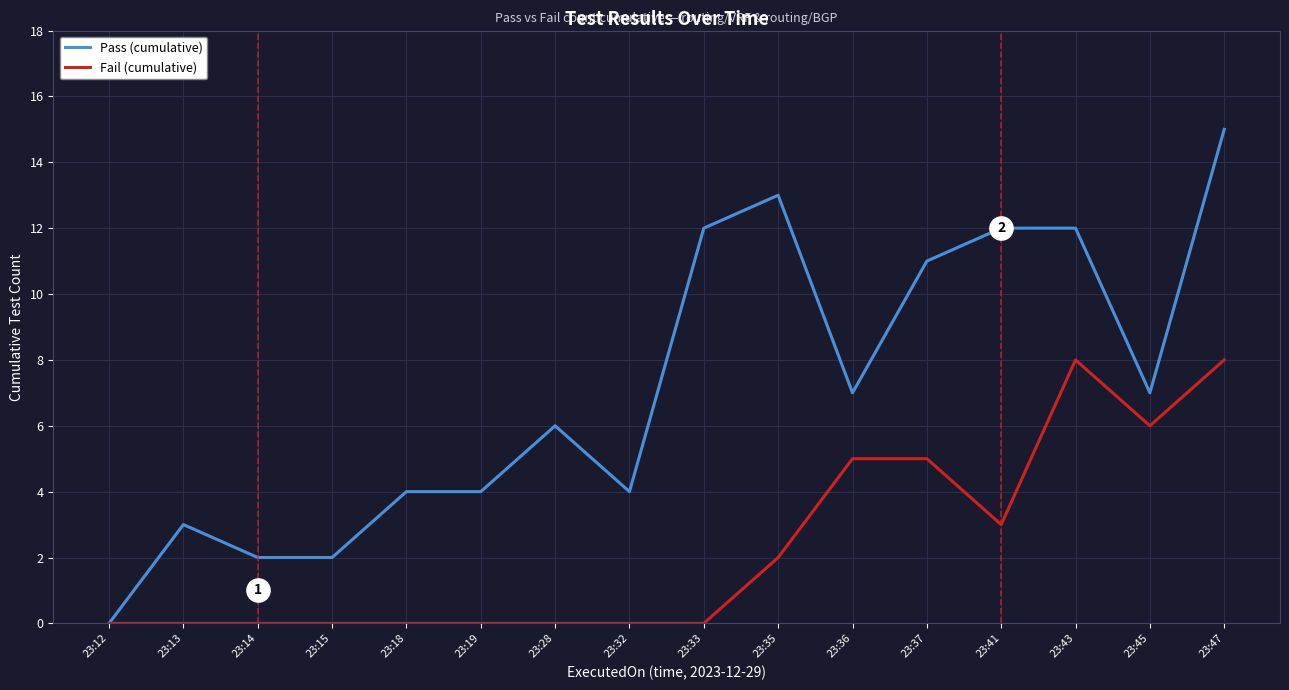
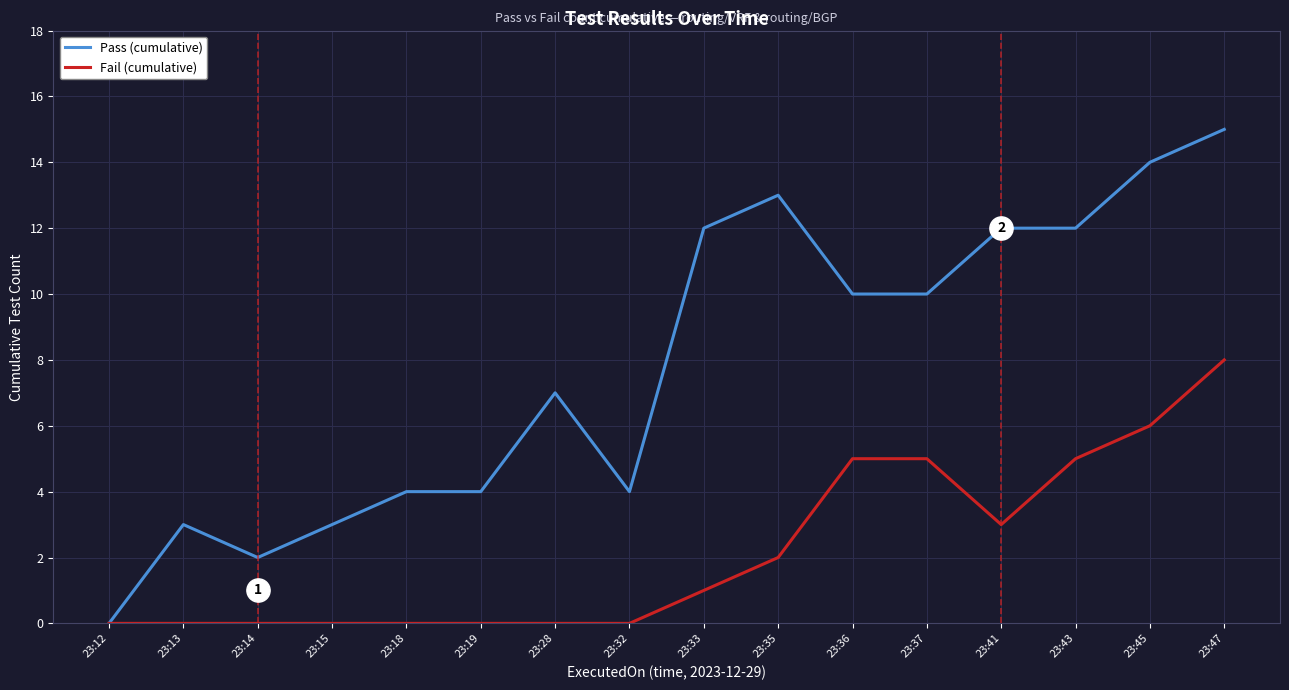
  {
    "Pass (cumulative)": {
      "23:13": 3,
      "23:14": 2,
-     "23:15": 2,
+     "23:15": 3,
      "23:18": 4,
      "23:19": 4,
-     "23:28": 6,
+     "23:28": 7,
      "23:32": 4,
      "23:33": 12,
      "23:35": 13,
-     "23:36": 7,
-     "23:37": 11,
+     "23:36": 10,
+     "23:37": 10,
      "23:43": 12,
-     "23:45": 7,
+     "23:45": 14,
      "23:47": 15
    },
    "Fail (cumulative)": {
      "23:13": 0,
      "23:14": 0,
      "23:15": 0,
      "23:18": 0,
      "23:19": 0,
      "23:28": 0,
      "23:32": 0,
-     "23:33": 0,
+     "23:33": 1,
      "23:35": 2,
      "23:36": 5,
      "23:37": 5,
      "23:41": 3,
-     "23:43": 8,
+     "23:43": 5,
      "23:45": 6,
      "23:47": 8
    }
  }
